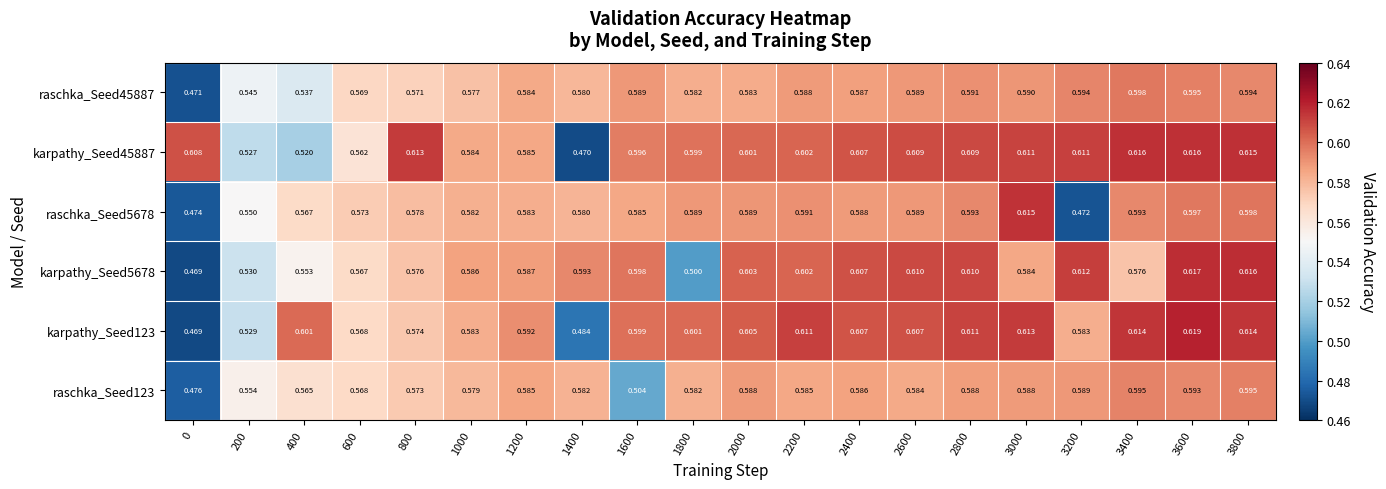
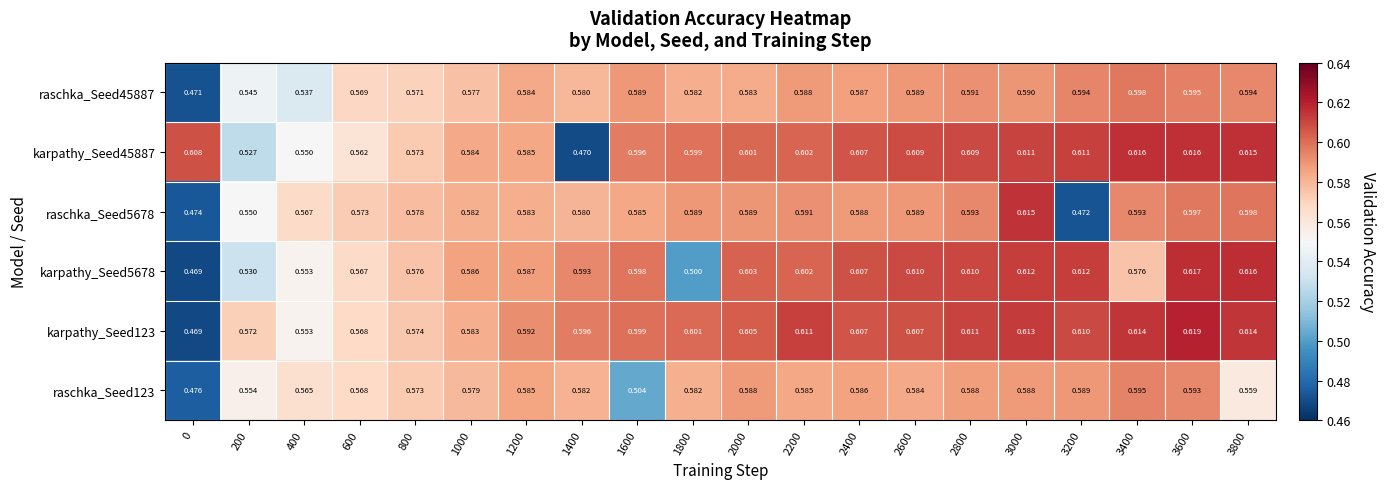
  {
    "raschka_Seed45887": {
      "0": 0.471,
      "200": 0.545,
      "400": 0.537,
      "600": 0.569,
      "800": 0.571,
      "1000": 0.577,
      "1200": 0.584,
      "1400": 0.580,
      "1600": 0.589,
      "1800": 0.582,
      "2000": 0.583,
      "2200": 0.588,
      "2400": 0.587,
      "2600": 0.589,
      "2800": 0.591,
      "3000": 0.590,
      "3200": 0.594,
      "3400": 0.598,
      "3600": 0.595,
      "3800": 0.594
    },
    "karpathy_Seed45887": {
      "0": 0.608,
      "200": 0.527,
-     "400": 0.520,
+     "400": 0.550,
      "600": 0.562,
-     "800": 0.613,
+     "800": 0.573,
      "1000": 0.584,
      "1200": 0.585,
      "1400": 0.470,
      "1600": 0.596,
      "1800": 0.599,
      "2000": 0.601,
      "2200": 0.602,
      "2400": 0.607,
      "2600": 0.609,
      "2800": 0.609,
      "3000": 0.611,
      "3200": 0.611,
      "3400": 0.616,
      "3600": 0.616,
      "3800": 0.615
    },
    "raschka_Seed5678": {
      "0": 0.474,
      "200": 0.550,
      "400": 0.567,
      "600": 0.573,
      "800": 0.578,
      "1000": 0.582,
      "1200": 0.583,
      "1400": 0.580,
      "1600": 0.585,
      "1800": 0.589,
      "2000": 0.589,
      "2200": 0.591,
      "2400": 0.588,
      "2600": 0.589,
      "2800": 0.593,
      "3000": 0.615,
      "3200": 0.472,
      "3400": 0.593,
      "3600": 0.597,
      "3800": 0.598
    },
    "karpathy_Seed5678": {
      "0": 0.469,
      "200": 0.530,
      "400": 0.553,
      "600": 0.567,
      "800": 0.576,
      "1000": 0.586,
      "1200": 0.587,
      "1400": 0.593,
      "1600": 0.598,
      "1800": 0.500,
      "2000": 0.603,
      "2200": 0.602,
      "2400": 0.607,
      "2600": 0.610,
      "2800": 0.610,
-     "3000": 0.584,
+     "3000": 0.612,
      "3200": 0.612,
      "3400": 0.576,
      "3600": 0.617,
      "3800": 0.616
    },
    "karpathy_Seed123": {
      "0": 0.469,
-     "200": 0.529,
-     "400": 0.601,
+     "200": 0.572,
+     "400": 0.553,
      "600": 0.568,
      "800": 0.574,
      "1000": 0.583,
      "1200": 0.592,
-     "1400": 0.484,
+     "1400": 0.596,
      "1600": 0.599,
      "1800": 0.601,
      "2000": 0.605,
      "2200": 0.611,
      "2400": 0.607,
      "2600": 0.607,
      "2800": 0.611,
      "3000": 0.613,
-     "3200": 0.583,
+     "3200": 0.610,
      "3400": 0.614,
      "3600": 0.619,
      "3800": 0.614
    },
    "raschka_Seed123": {
      "0": 0.476,
      "200": 0.554,
      "400": 0.565,
      "600": 0.568,
      "800": 0.573,
      "1000": 0.579,
      "1200": 0.585,
      "1400": 0.582,
      "1600": 0.504,
      "1800": 0.582,
      "2000": 0.588,
      "2200": 0.585,
      "2400": 0.586,
      "2600": 0.584,
      "2800": 0.588,
      "3000": 0.588,
      "3200": 0.589,
      "3400": 0.595,
      "3600": 0.593,
-     "3800": 0.595
+     "3800": 0.559
    }
  }
